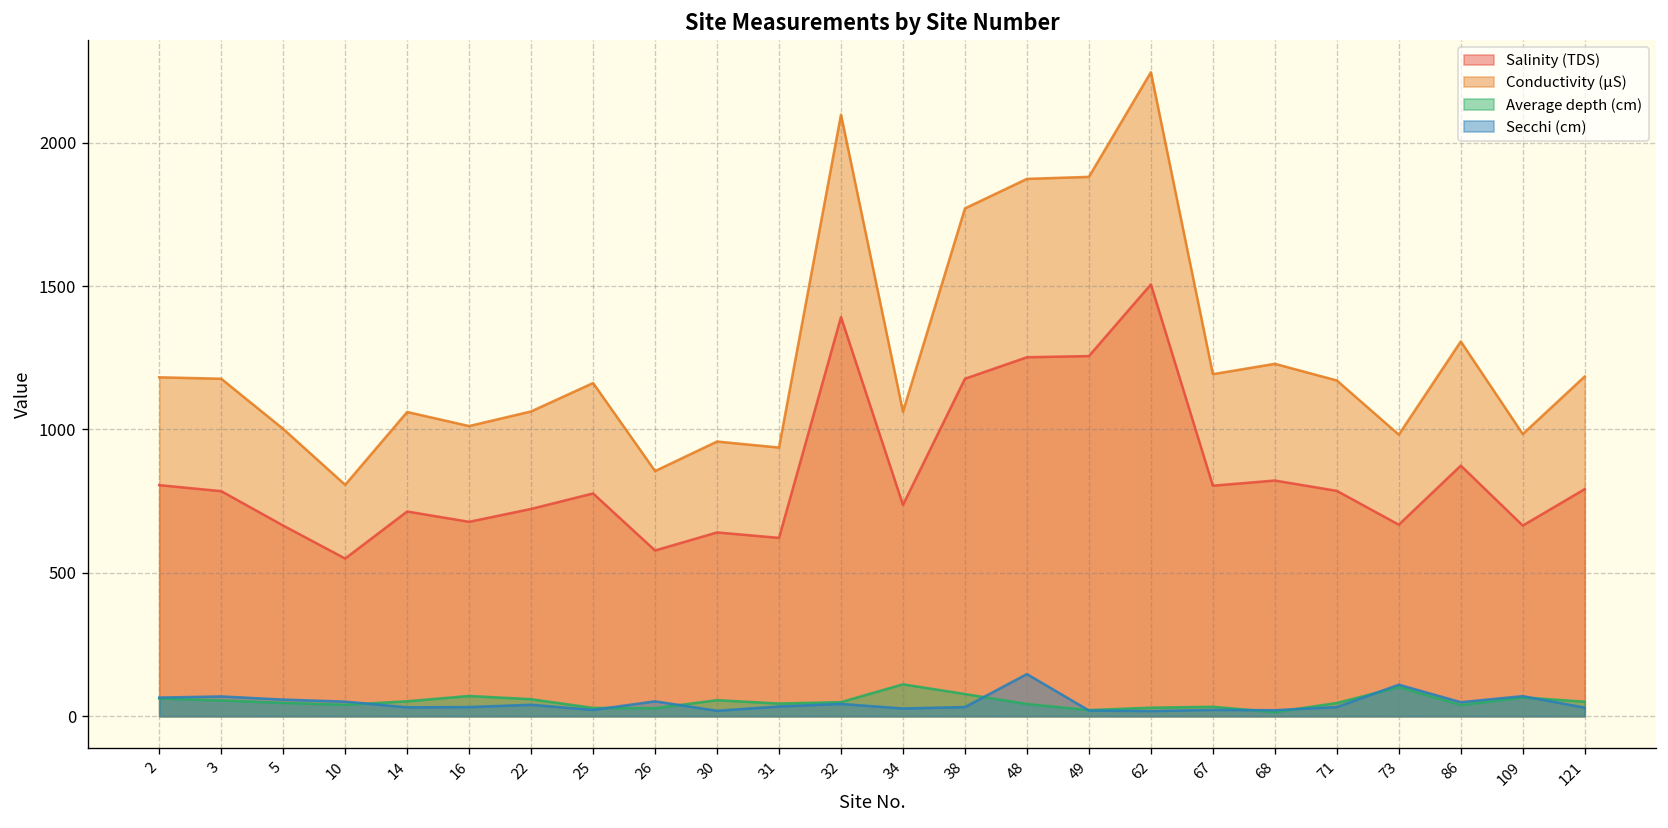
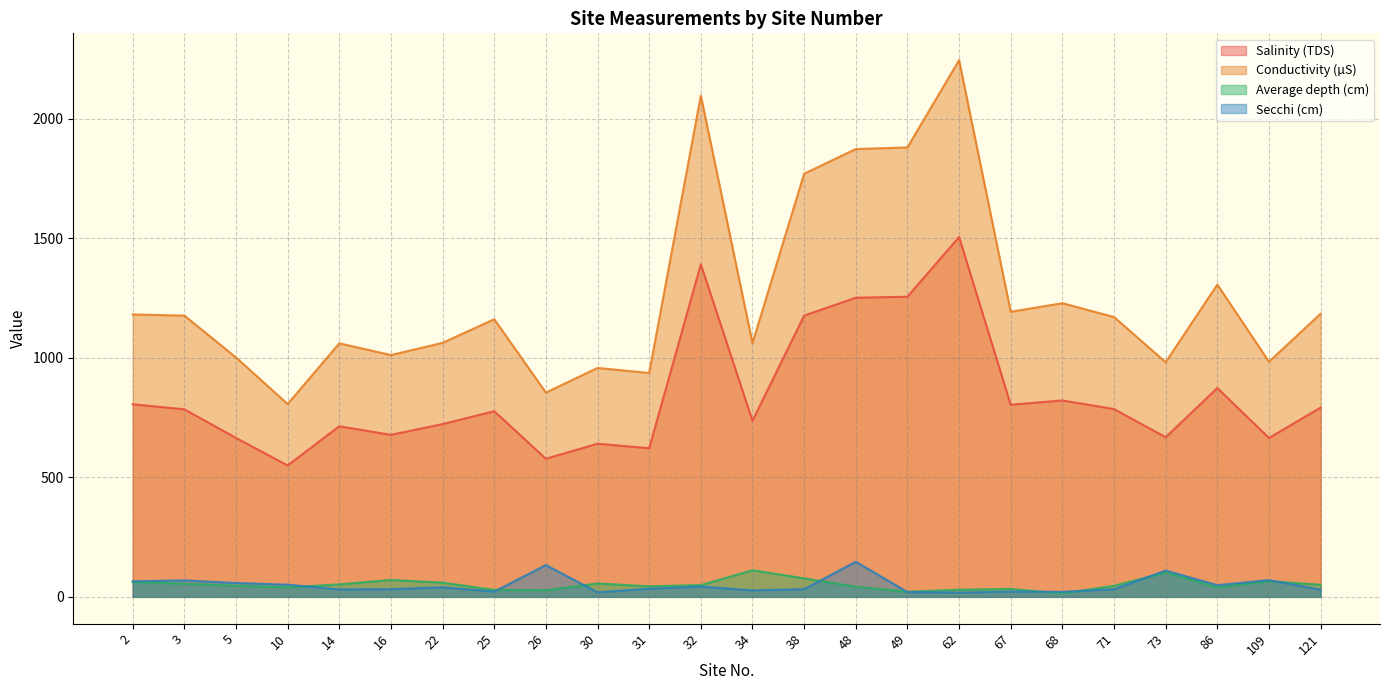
  {
    "Average depth (cm)": {
      "3": 60,
      "5": 50,
      "10": 40,
      "14": 50,
      "16": 70,
      "22": 60,
      "26": 30,
      "30": 60,
      "34": 110,
      "38": 80,
      "48": 40,
      "62": 30,
      "67": 30,
      "71": 50,
      "121": 50
    },
    "Secchi (cm)": {
      "3": 70,
      "5": 60,
      "10": 50,
      "14": 30,
      "16": 30,
      "22": 40,
-     "26": 50,
+     "26": 130,
      "30": 20,
      "34": 30,
      "38": 30,
      "48": 150,
      "62": 20,
      "67": 20,
      "71": 30,
      "121": 30
    }
  }
